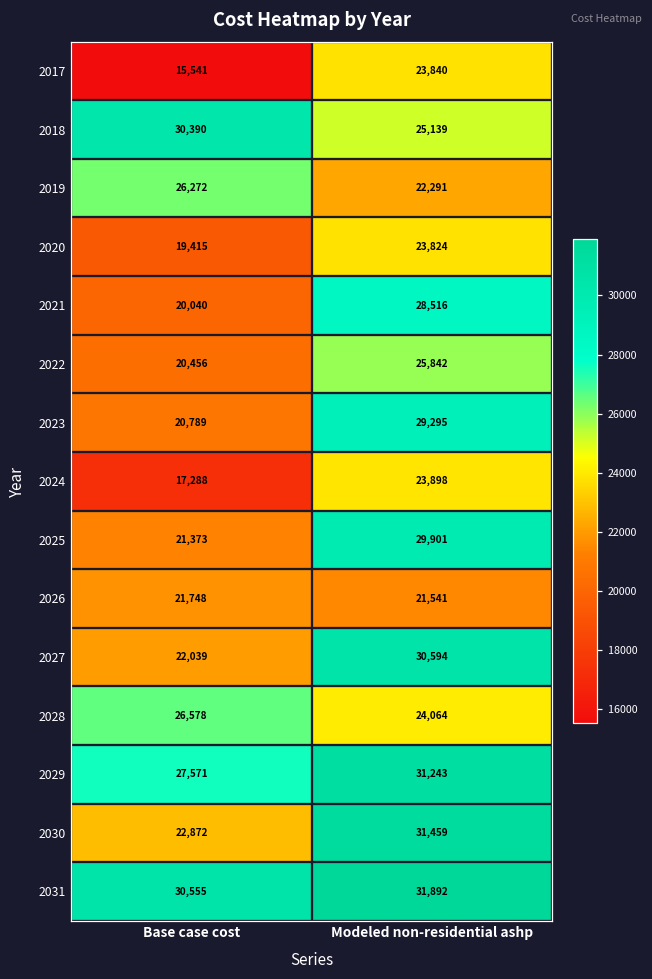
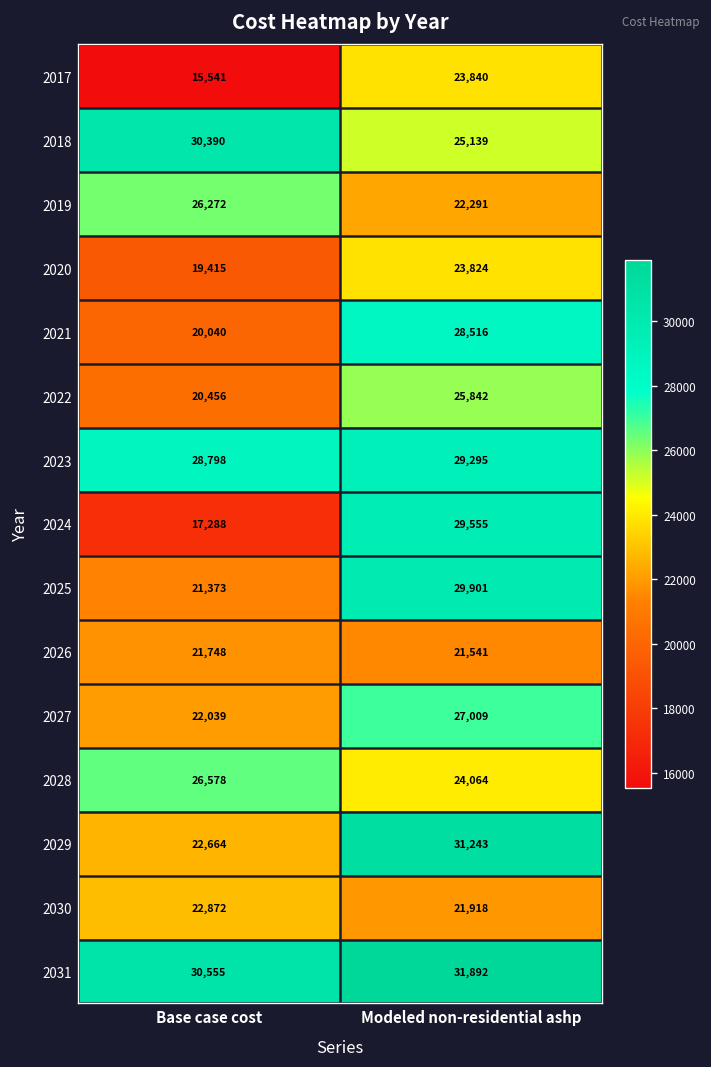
  {
    "2017": {
      "Base case cost": "15,541",
      "Modeled non-residential ashp": "23,840"
    },
    "2018": {
      "Base case cost": "30,390",
      "Modeled non-residential ashp": "25,139"
    },
    "2019": {
      "Base case cost": "26,272",
      "Modeled non-residential ashp": "22,291"
    },
    "2020": {
      "Base case cost": "19,415",
      "Modeled non-residential ashp": "23,824"
    },
    "2021": {
      "Base case cost": "20,040",
      "Modeled non-residential ashp": "28,516"
    },
    "2022": {
      "Base case cost": "20,456",
      "Modeled non-residential ashp": "25,842"
    },
    "2023": {
-     "Base case cost": "20,789",
+     "Base case cost": "28,798",
      "Modeled non-residential ashp": "29,295"
    },
    "2024": {
      "Base case cost": "17,288",
-     "Modeled non-residential ashp": "23,898"
+     "Modeled non-residential ashp": "29,555"
    },
    "2025": {
      "Base case cost": "21,373",
      "Modeled non-residential ashp": "29,901"
    },
    "2026": {
      "Base case cost": "21,748",
      "Modeled non-residential ashp": "21,541"
    },
    "2027": {
      "Base case cost": "22,039",
-     "Modeled non-residential ashp": "30,594"
+     "Modeled non-residential ashp": "27,009"
    },
    "2028": {
      "Base case cost": "26,578",
      "Modeled non-residential ashp": "24,064"
    },
    "2029": {
-     "Base case cost": "27,571",
+     "Base case cost": "22,664",
      "Modeled non-residential ashp": "31,243"
    },
    "2030": {
      "Base case cost": "22,872",
-     "Modeled non-residential ashp": "31,459"
+     "Modeled non-residential ashp": "21,918"
    },
    "2031": {
      "Base case cost": "30,555",
      "Modeled non-residential ashp": "31,892"
    }
  }
